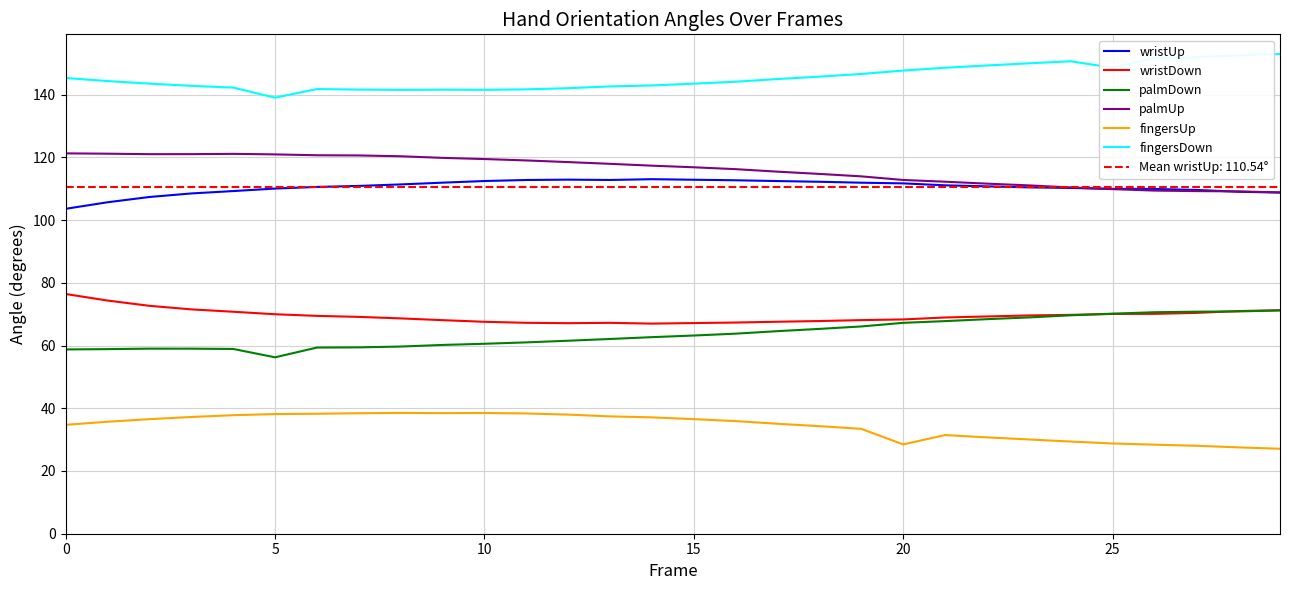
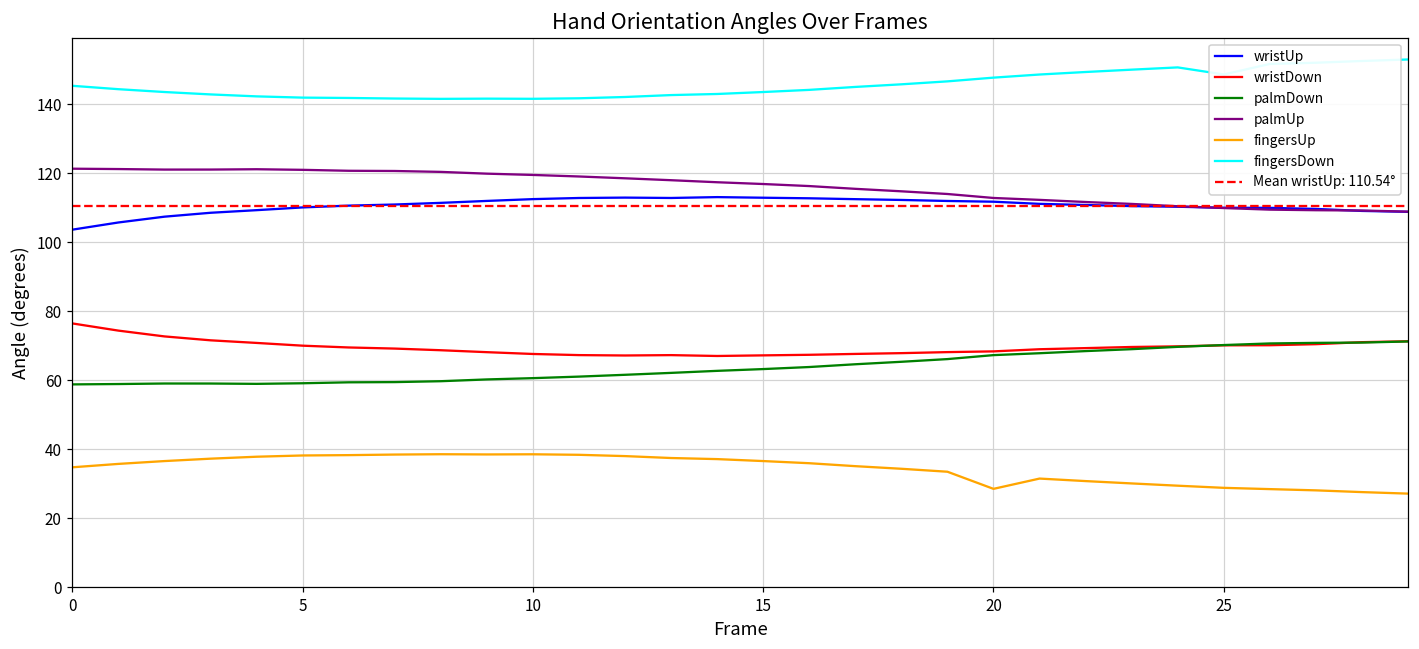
  {
    "wristUp": {
      "0": 104,
      "5": 110,
      "10": 112,
      "15": 113,
      "20": 112
    },
    "wristDown": {
      "0": 76,
      "5": 70,
      "10": 68,
      "15": 67,
      "20": 68
    },
    "palmDown": {
      "0": 59,
-     "5": 56,
+     "5": 59,
      "10": 61,
      "15": 63,
      "20": 67
    },
    "palmUp": {
      "0": 121,
      "5": 121,
      "10": 119,
      "15": 117,
      "20": 113
    },
    "fingersUp": {
      "0": 35,
      "5": 38,
      "10": 38,
      "15": 37,
      "20": 28,
      "25": 29
    },
    "fingersDown": {
      "0": 145,
-     "5": 139,
+     "5": 142,
      "10": 142,
      "15": 143,
      "20": 148
    }
  }
